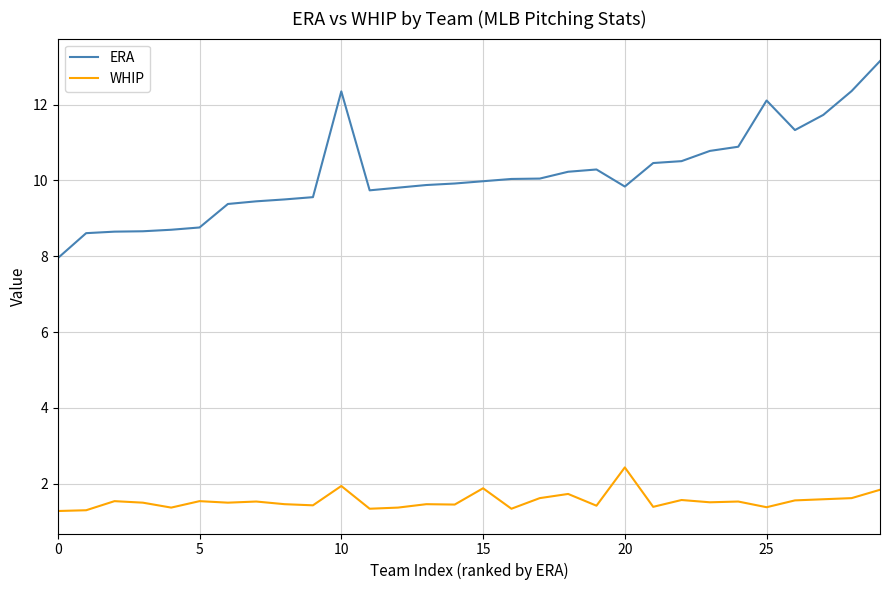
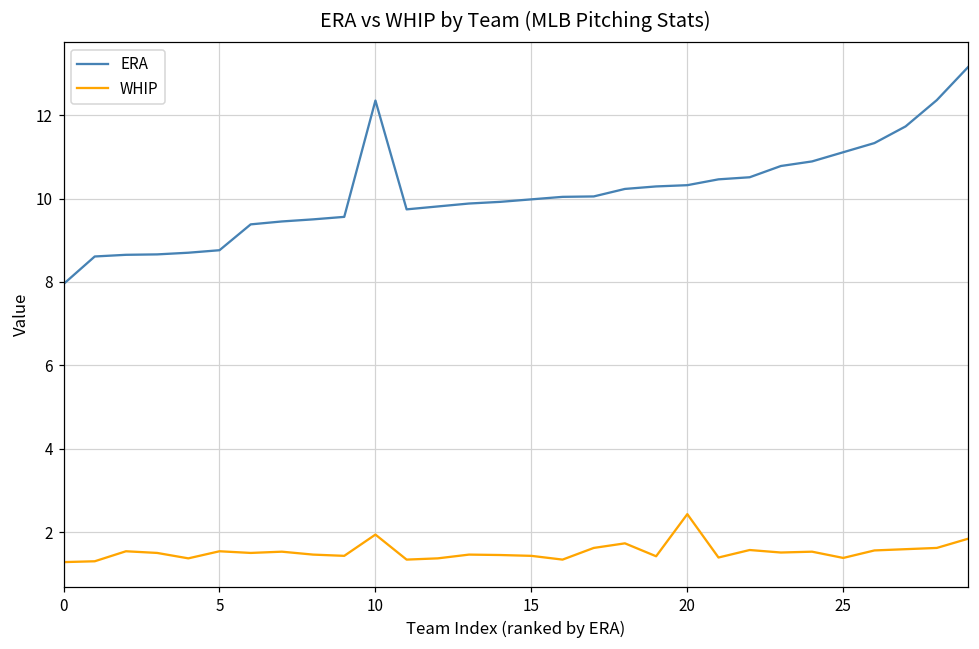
  {
    "ERA": {
      "0": 8.0,
      "5": 8.8,
      "10": 12.4,
      "15": 10.0,
-     "20": 9.8,
-     "25": 12.1
+     "20": 10.3,
+     "25": 11.1
    },
    "WHIP": {
      "0": 1.3,
      "5": 1.5,
      "10": 1.9,
-     "15": 1.9,
+     "15": 1.4,
      "20": 2.4,
      "25": 1.4
    }
  }
